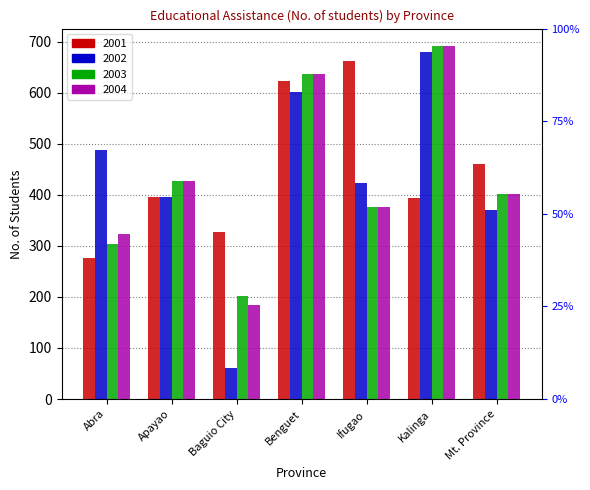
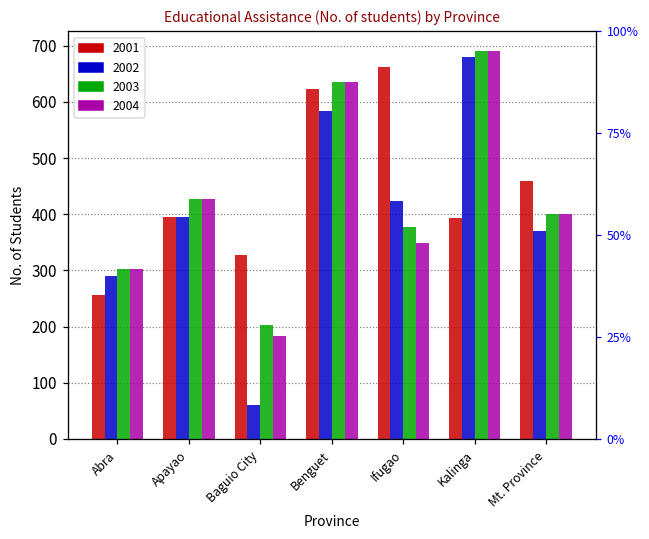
  {
    "2001": {
-     "Abra": 280,
+     "Abra": 260,
      "Apayao": 400,
      "Baguio City": 330,
      "Benguet": 620,
      "Ifugao": 660,
      "Kalinga": 390,
      "Mt. Province": 460
    },
    "2002": {
-     "Abra": 490,
+     "Abra": 290,
      "Apayao": 400,
      "Baguio City": 60,
-     "Benguet": 600,
+     "Benguet": 580,
      "Ifugao": 420,
      "Kalinga": 680,
      "Mt. Province": 370
    },
    "2003": {
      "Abra": 300,
      "Apayao": 430,
      "Baguio City": 200,
      "Benguet": 640,
      "Ifugao": 380,
      "Kalinga": 690,
      "Mt. Province": 400
    },
    "2004": {
-     "Abra": 320,
+     "Abra": 300,
      "Apayao": 430,
      "Baguio City": 180,
      "Benguet": 640,
-     "Ifugao": 380,
+     "Ifugao": 350,
      "Kalinga": 690,
      "Mt. Province": 400
    }
  }
